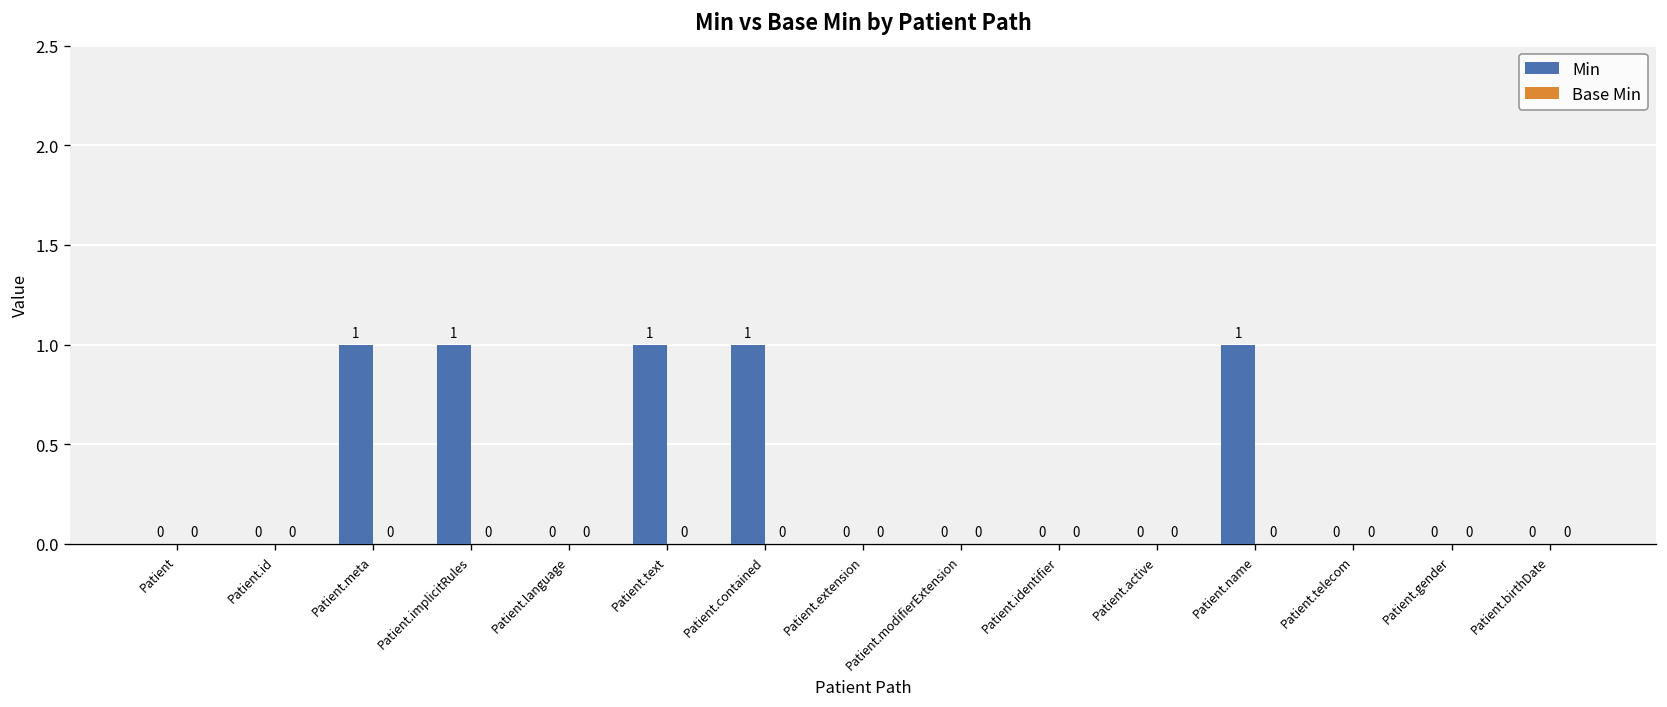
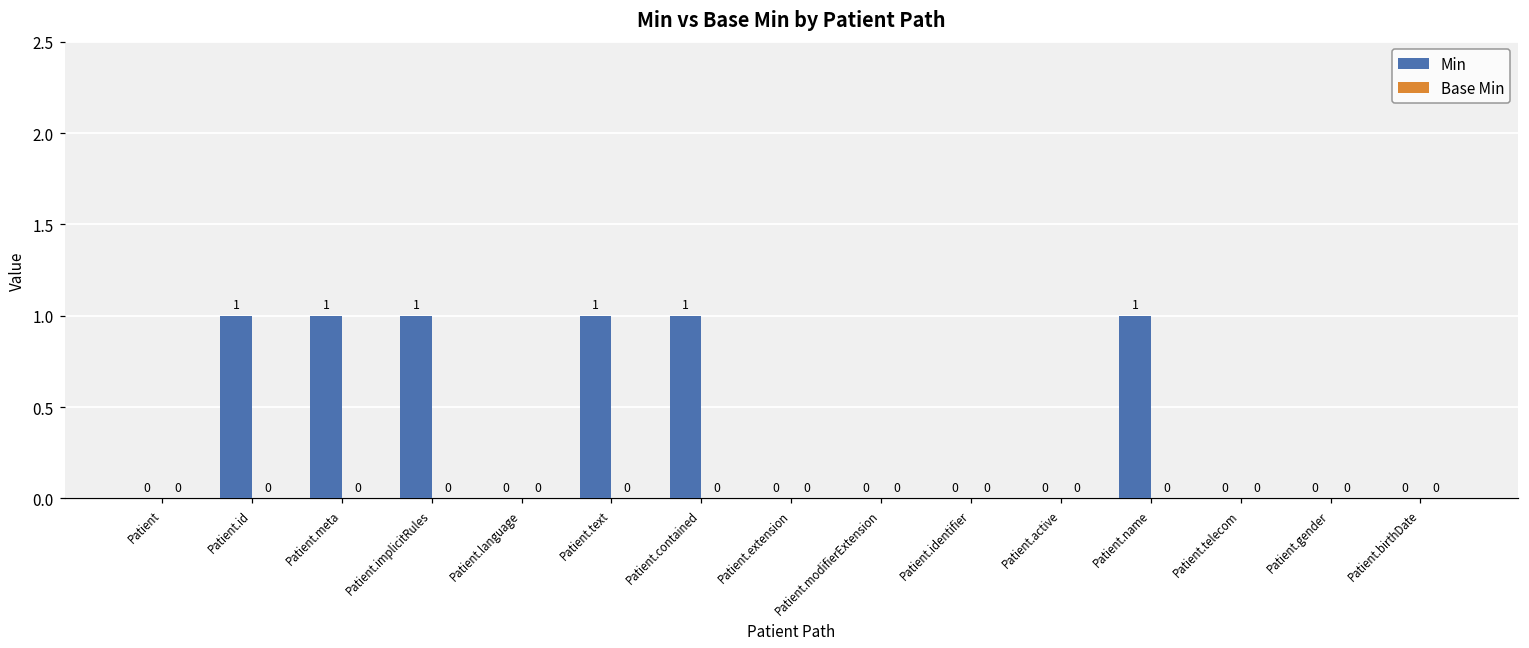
  {
    "Min": {
      "Patient": 0,
-     "Patient.id": 0,
+     "Patient.id": 1,
      "Patient.meta": 1,
      "Patient.implicitRules": 1,
      "Patient.language": 0,
      "Patient.text": 1,
      "Patient.contained": 1,
      "Patient.extension": 0,
      "Patient.modifierExtension": 0,
      "Patient.identifier": 0,
      "Patient.active": 0,
      "Patient.name": 1,
      "Patient.telecom": 0,
      "Patient.gender": 0,
      "Patient.birthDate": 0
    },
    "Base Min": {
      "Patient": 0,
      "Patient.id": 0,
      "Patient.meta": 0,
      "Patient.implicitRules": 0,
      "Patient.language": 0,
      "Patient.text": 0,
      "Patient.contained": 0,
      "Patient.extension": 0,
      "Patient.modifierExtension": 0,
      "Patient.identifier": 0,
      "Patient.active": 0,
      "Patient.name": 0,
      "Patient.telecom": 0,
      "Patient.gender": 0,
      "Patient.birthDate": 0
    }
  }
